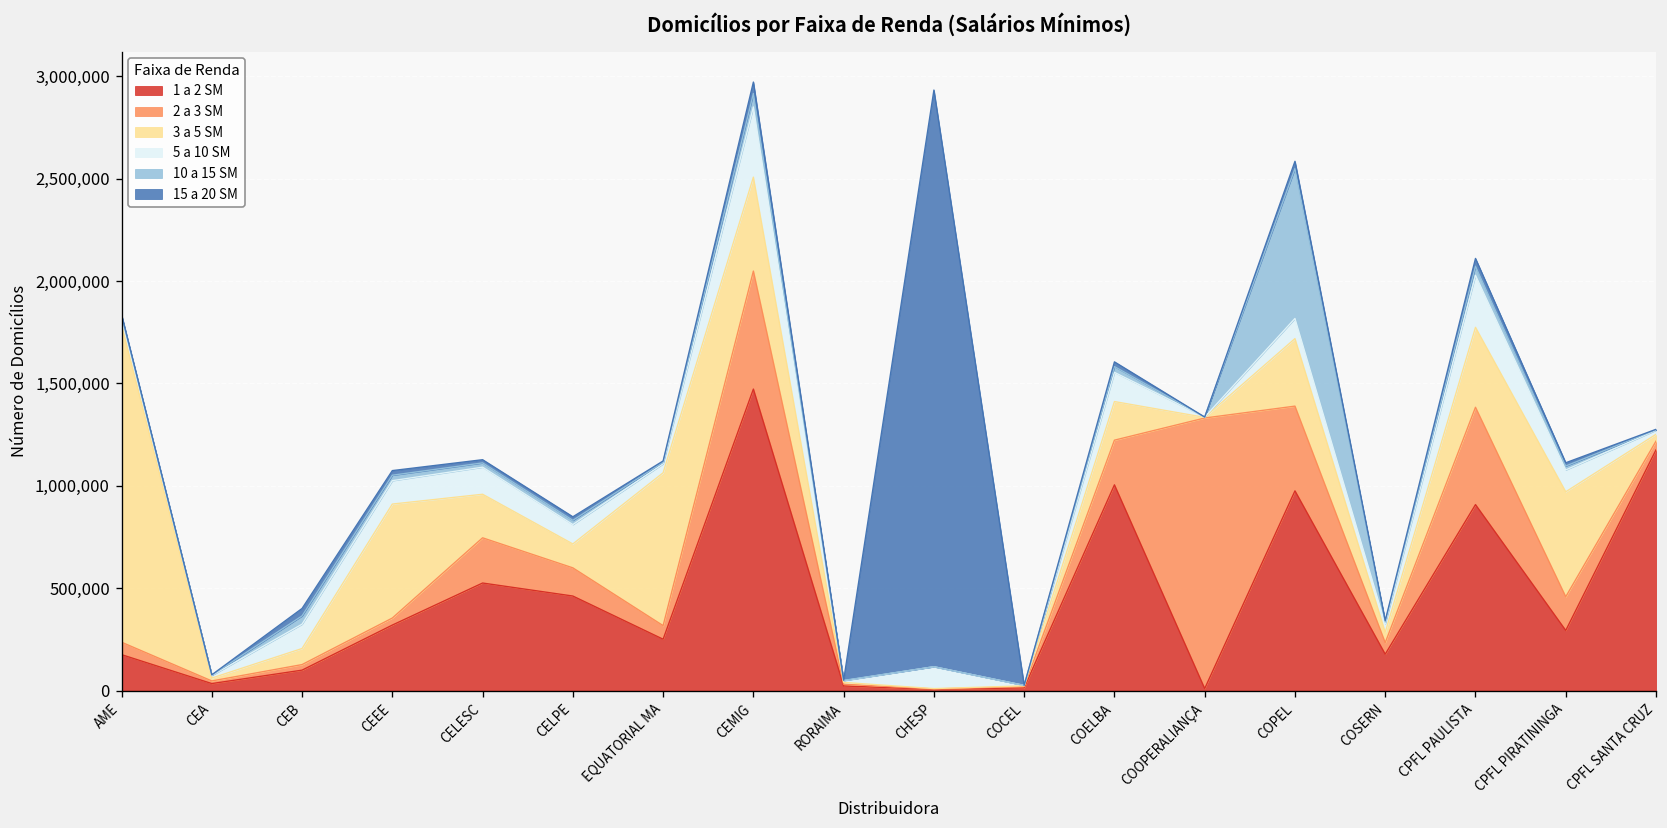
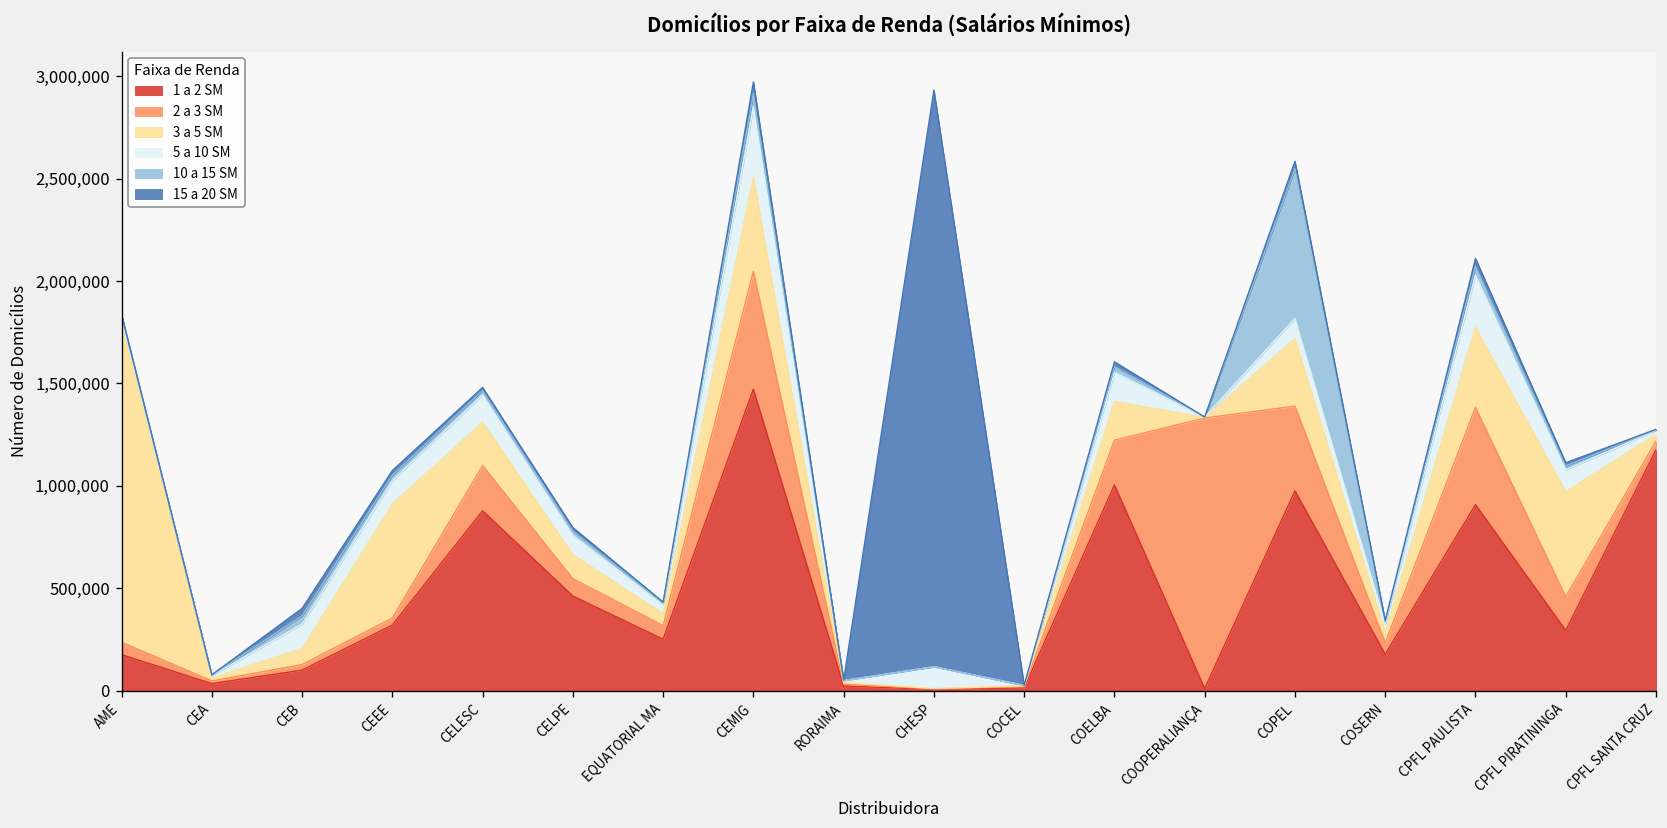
  {
    "1 a 2 SM": {
      "AME": "180,000",
      "CEB": "100,000",
      "CEEE": "320,000",
-     "CELESC": "530,000",
+     "CELESC": "880,000",
      "CELPE": "460,000",
      "EQUATORIAL MA": "250,000",
      "CEMIG": "1,470,000",
      "COELBA": "1,010,000",
      "COOPERALIANÇA": "10,000",
      "COPEL": "980,000",
      "COSERN": "180,000",
      "CPFL PAULISTA": "910,000",
      "CPFL PIRATININGA": "290,000",
      "CPFL SANTA CRUZ": "1,180,000"
    },
    "2 a 3 SM": {
      "AME": "60,000",
      "CEB": "30,000",
      "CEEE": "30,000",
      "CELESC": "220,000",
-     "CELPE": "140,000",
+     "CELPE": "80,000",
      "EQUATORIAL MA": "70,000",
      "CEMIG": "580,000",
      "COELBA": "220,000",
      "COPEL": "410,000",
      "COSERN": "60,000",
      "CPFL PAULISTA": "480,000",
      "CPFL PIRATININGA": "160,000",
      "CPFL SANTA CRUZ": "40,000"
    },
    "3 a 5 SM": {
      "AME": "1,550,000",
      "CEB": "80,000",
      "CEEE": "560,000",
      "CELESC": "210,000",
      "CELPE": "120,000",
-     "EQUATORIAL MA": "750,000",
+     "EQUATORIAL MA": "60,000",
      "CEMIG": "460,000",
      "COELBA": "190,000",
      "COPEL": "330,000",
      "COSERN": "50,000",
      "CPFL PAULISTA": "390,000",
      "CPFL PIRATININGA": "510,000",
      "CPFL SANTA CRUZ": "30,000"
    },
    "5 a 10 SM": {
      "CEB": "120,000",
      "CEEE": "110,000",
      "CELESC": "130,000",
      "CELPE": "90,000",
      "CEMIG": "340,000",
      "COELBA": "140,000",
      "COPEL": "100,000",
      "CPFL PAULISTA": "250,000",
      "CPFL PIRATININGA": "110,000"
    },
    "10 a 15 SM": {
      "CEB": "40,000",
      "CEEE": "30,000",
      "CELESC": "20,000",
      "CELPE": "20,000",
      "CEMIG": "70,000",
      "COELBA": "30,000",
      "COPEL": "730,000",
      "CPFL PAULISTA": "40,000",
      "CPFL PIRATININGA": "20,000"
    },
    "15 a 20 SM": {
      "CEB": "40,000",
      "CEEE": "20,000",
      "CELESC": "20,000",
      "CELPE": "20,000",
      "CEMIG": "60,000",
      "CHESP": "2,820,000",
      "COELBA": "20,000",
      "COPEL": "40,000",
      "CPFL PAULISTA": "40,000",
      "CPFL PIRATININGA": "20,000"
    }
  }
